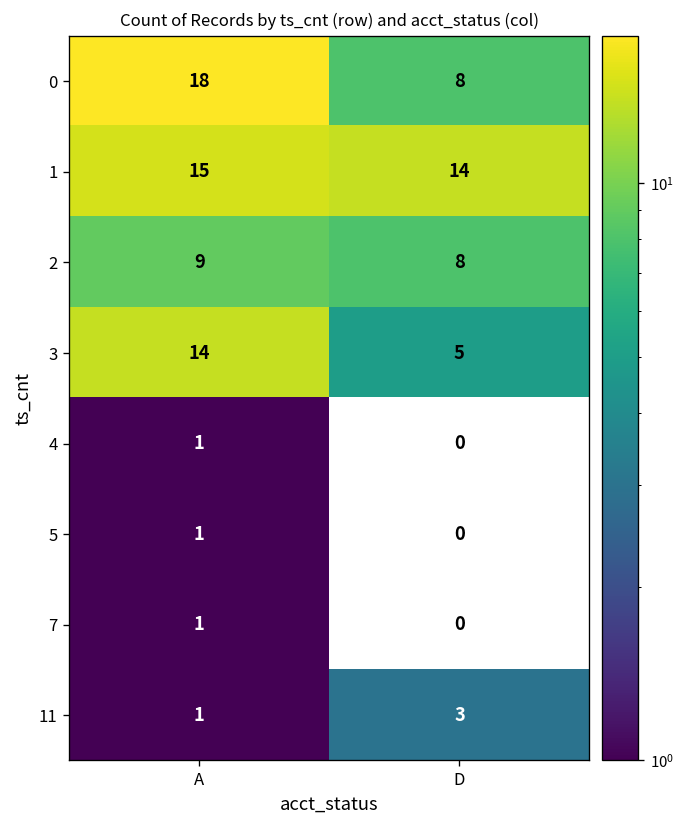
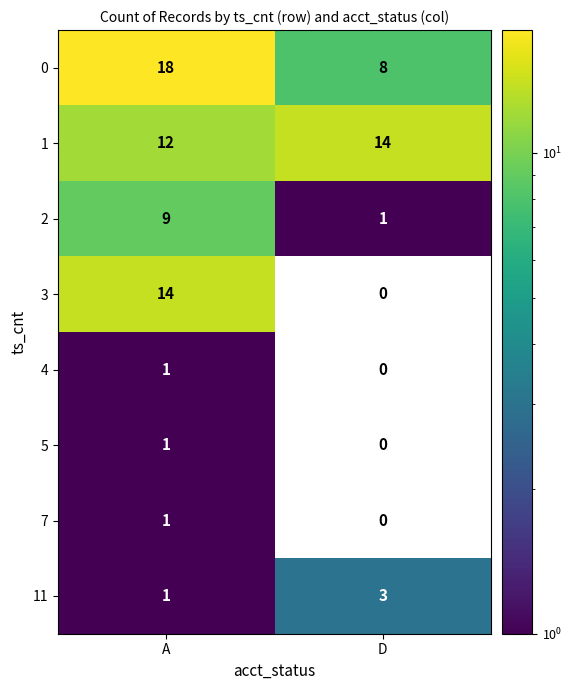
  {
    "0": {
      "A": 18,
      "D": 8
    },
    "1": {
-     "A": 15,
+     "A": 12,
      "D": 14
    },
    "2": {
      "A": 9,
-     "D": 8
+     "D": 1
    },
    "3": {
      "A": 14,
-     "D": 5
+     "D": 0
    },
    "4": {
      "A": 1,
      "D": 0
    },
    "5": {
      "A": 1,
      "D": 0
    },
    "7": {
      "A": 1,
      "D": 0
    },
    "11": {
      "A": 1,
      "D": 3
    }
  }
